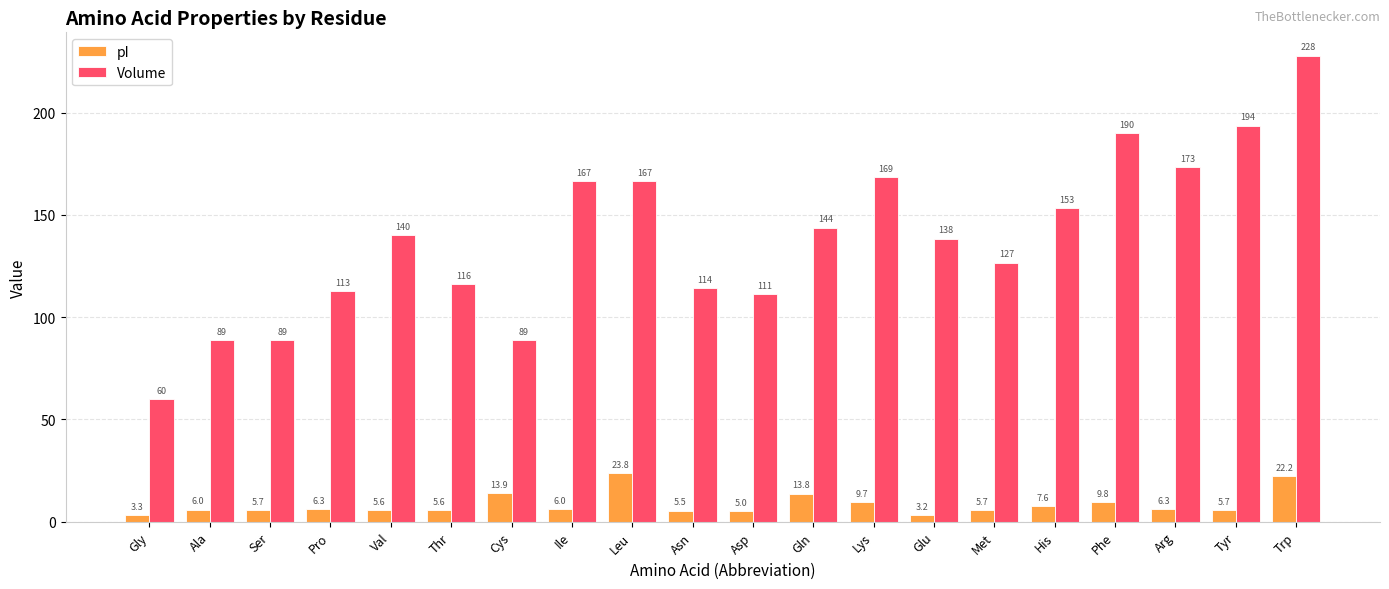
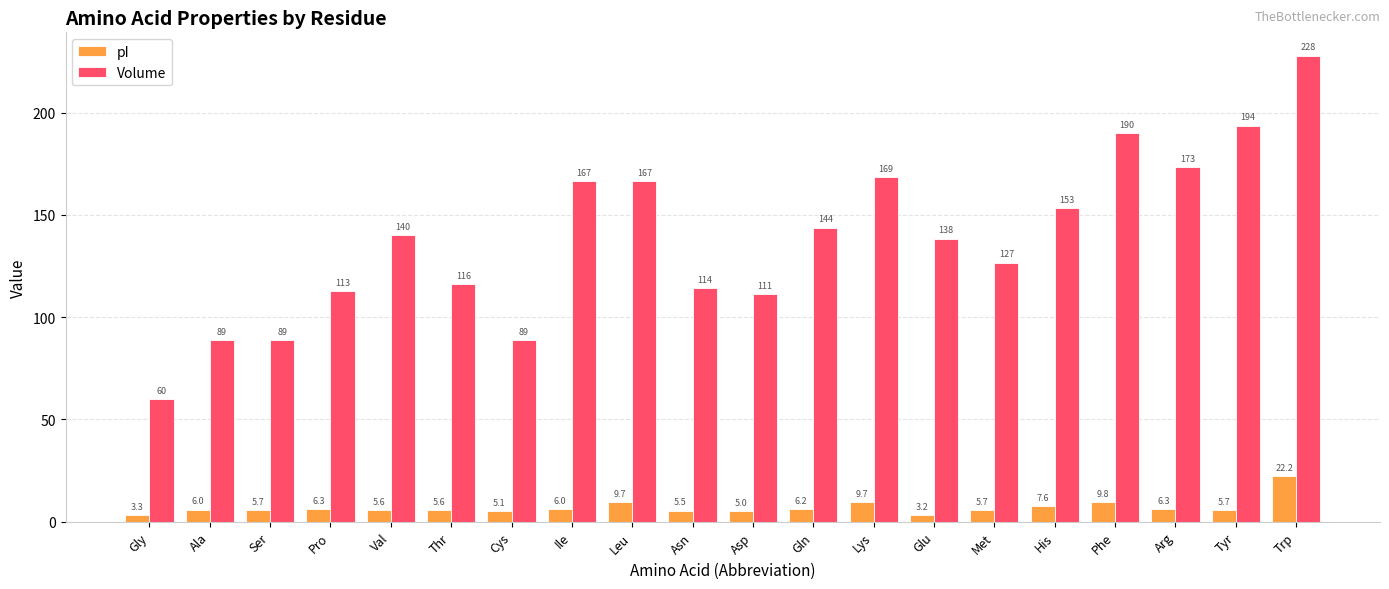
  {
    "pI": {
      "Gly": 3.3,
      "Ala": 6.0,
      "Ser": 5.7,
      "Pro": 6.3,
      "Val": 5.6,
      "Thr": 5.6,
-     "Cys": 13.9,
+     "Cys": 5.1,
      "Ile": 6.0,
-     "Leu": 23.8,
+     "Leu": 9.7,
      "Asn": 5.5,
      "Asp": 5.0,
-     "Gln": 13.8,
+     "Gln": 6.2,
      "Lys": 9.7,
      "Glu": 3.2,
      "Met": 5.7,
      "His": 7.6,
      "Phe": 9.8,
      "Arg": 6.3,
      "Tyr": 5.7,
      "Trp": 22.2
    },
    "Volume": {
      "Gly": 60,
      "Ala": 89,
      "Ser": 89,
      "Pro": 113,
      "Val": 140,
      "Thr": 116,
      "Cys": 89,
      "Ile": 167,
      "Leu": 167,
      "Asn": 114,
      "Asp": 111,
      "Gln": 144,
      "Lys": 169,
      "Glu": 138,
      "Met": 127,
      "His": 153,
      "Phe": 190,
      "Arg": 173,
      "Tyr": 194,
      "Trp": 228
    }
  }
